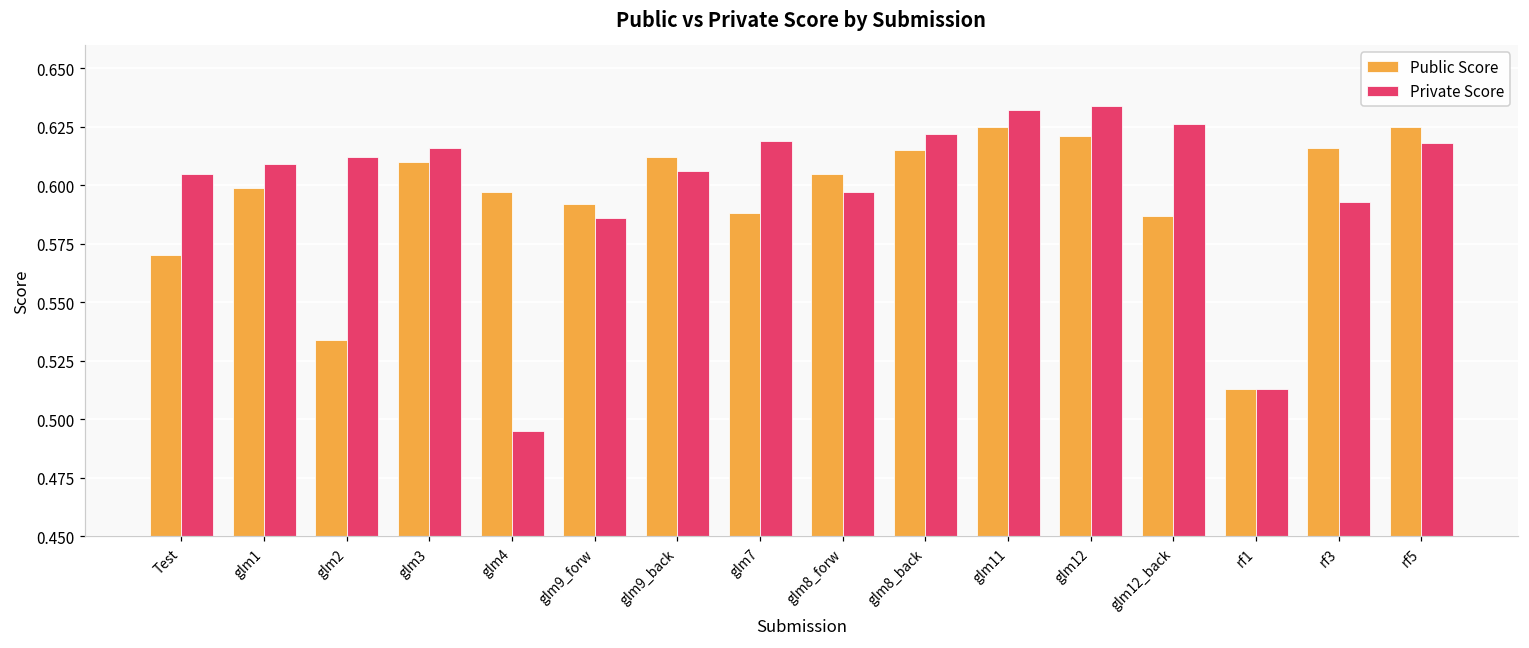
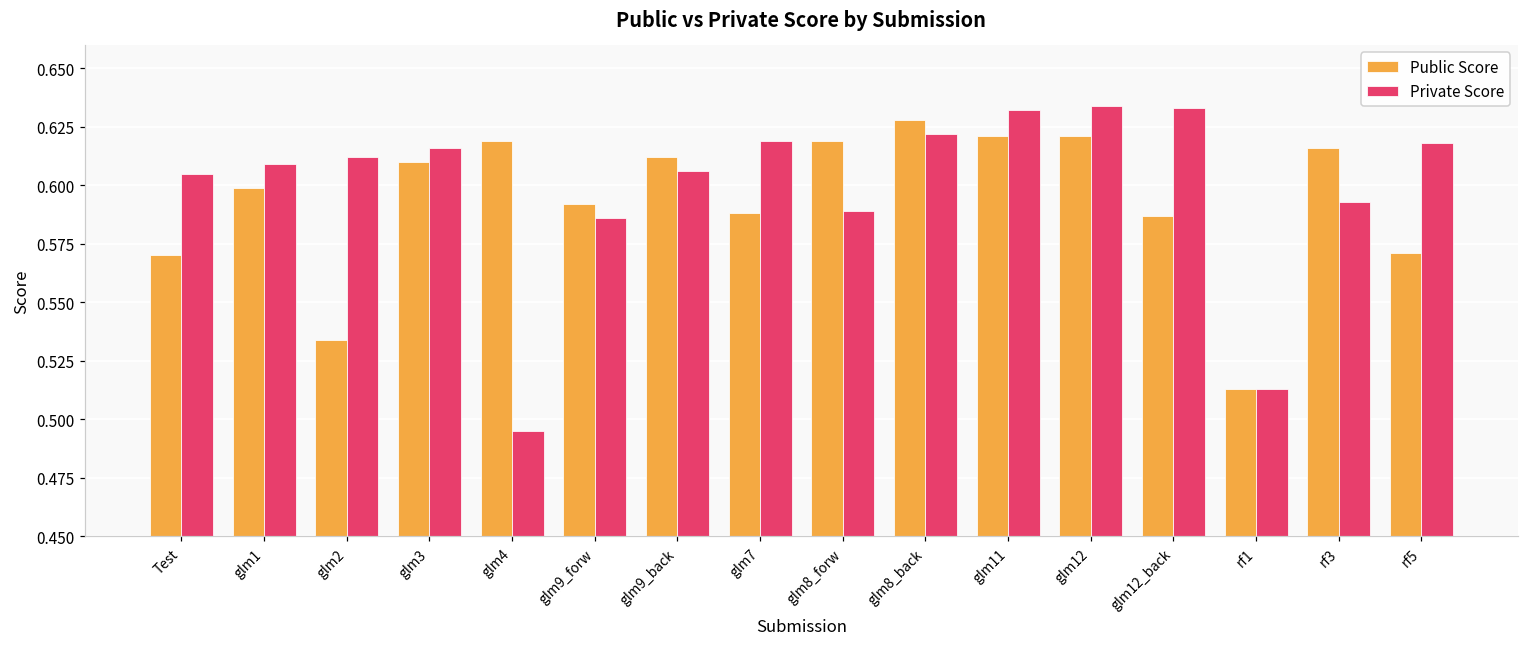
  {
    "Public Score": {
      "Test": 0.570,
      "glm1": 0.599,
      "glm2": 0.534,
      "glm3": 0.610,
-     "glm4": 0.597,
+     "glm4": 0.619,
      "glm9_forw": 0.592,
      "glm9_back": 0.612,
      "glm7": 0.588,
-     "glm8_forw": 0.605,
-     "glm8_back": 0.615,
-     "glm11": 0.625,
+     "glm8_forw": 0.619,
+     "glm8_back": 0.628,
+     "glm11": 0.621,
      "glm12": 0.621,
      "glm12_back": 0.587,
      "rf1": 0.513,
      "rf3": 0.616,
-     "rf5": 0.625
+     "rf5": 0.571
    },
    "Private Score": {
      "Test": 0.605,
      "glm1": 0.609,
      "glm2": 0.612,
      "glm3": 0.616,
      "glm4": 0.495,
      "glm9_forw": 0.586,
      "glm9_back": 0.606,
      "glm7": 0.619,
-     "glm8_forw": 0.597,
+     "glm8_forw": 0.589,
      "glm8_back": 0.622,
      "glm11": 0.632,
      "glm12": 0.634,
-     "glm12_back": 0.626,
+     "glm12_back": 0.633,
      "rf1": 0.513,
      "rf3": 0.593,
      "rf5": 0.618
    }
  }
